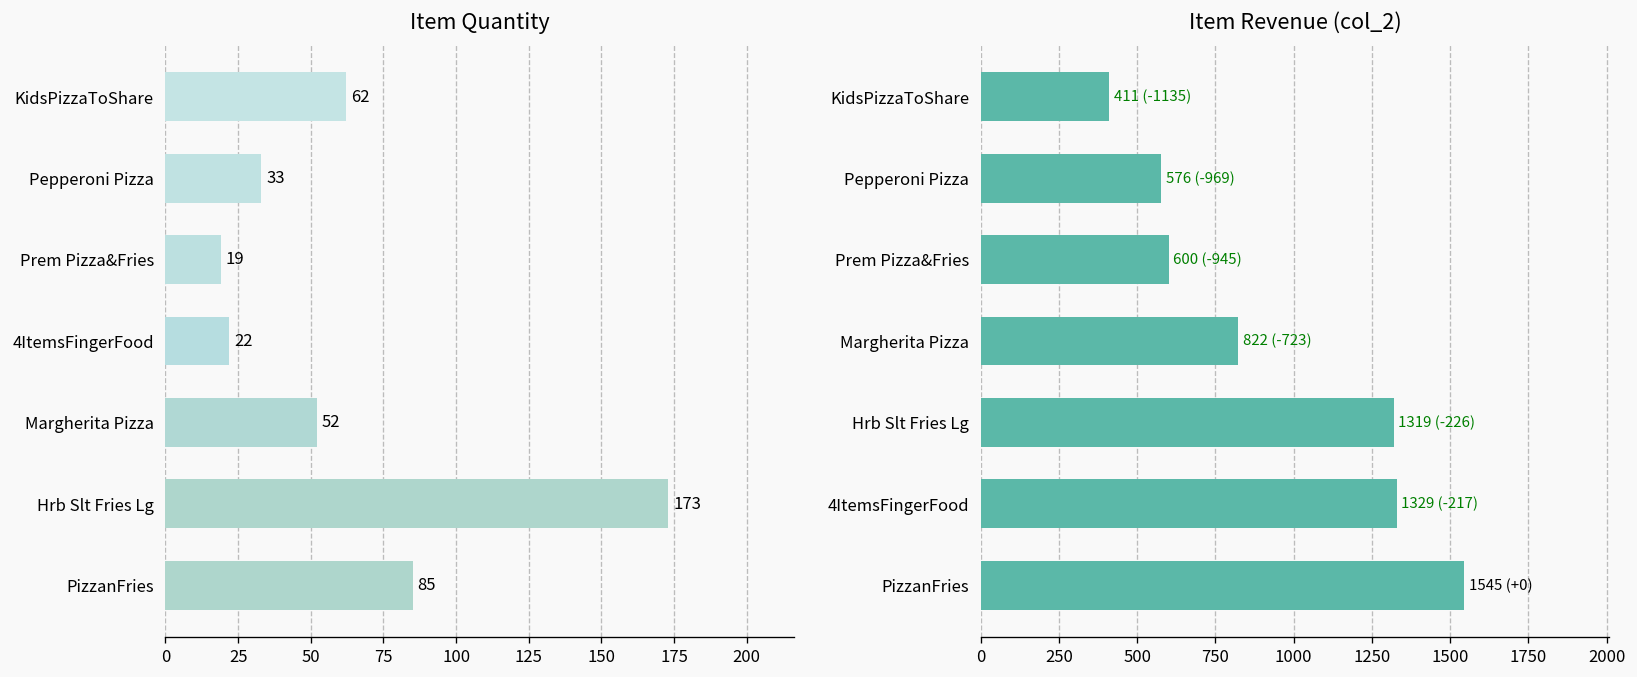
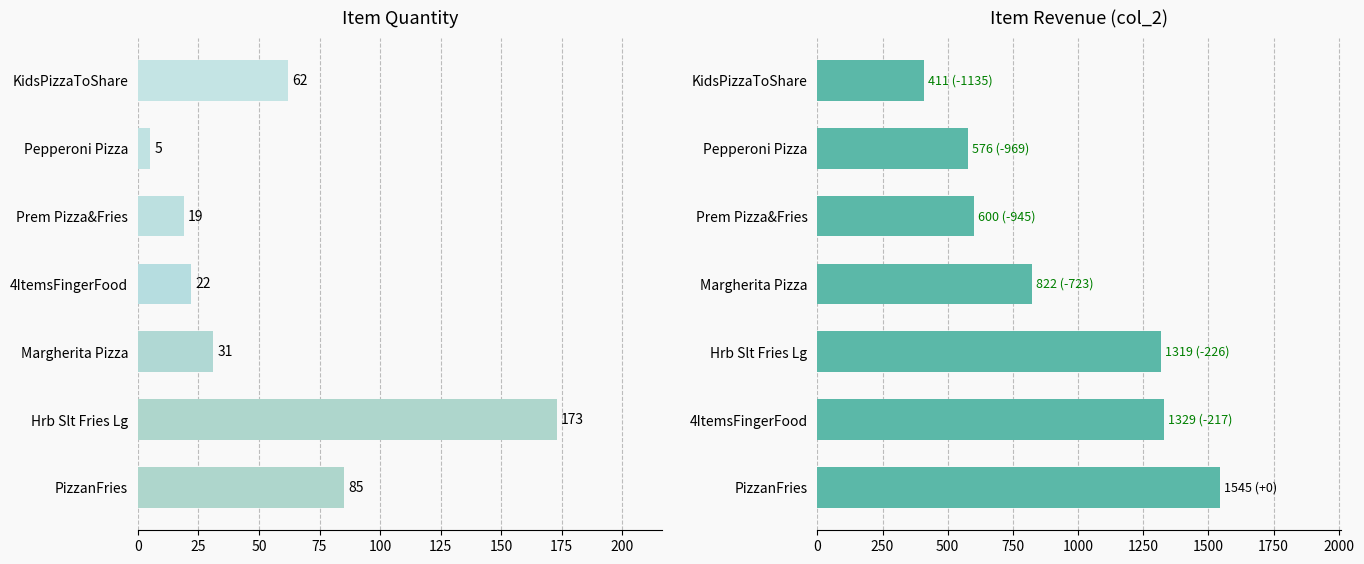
  {
    "Item Quantity": {
      "KidsPizzaToShare": 62,
-     "Pepperoni Pizza": 33,
+     "Pepperoni Pizza": 5,
      "Prem Pizza&Fries": 19,
      "4ItemsFingerFood": 22,
-     "Margherita Pizza": 52,
+     "Margherita Pizza": 31,
      "Hrb Slt Fries Lg": 173,
      "PizzanFries": 85
    },
    "Item Revenue (col_2)": {
      "KidsPizzaToShare": 411,
      "Pepperoni Pizza": 576,
      "Prem Pizza&Fries": 600,
      "Margherita Pizza": 822,
      "Hrb Slt Fries Lg": 1319,
      "4ItemsFingerFood": 1329,
      "PizzanFries": 1545
    }
  }
